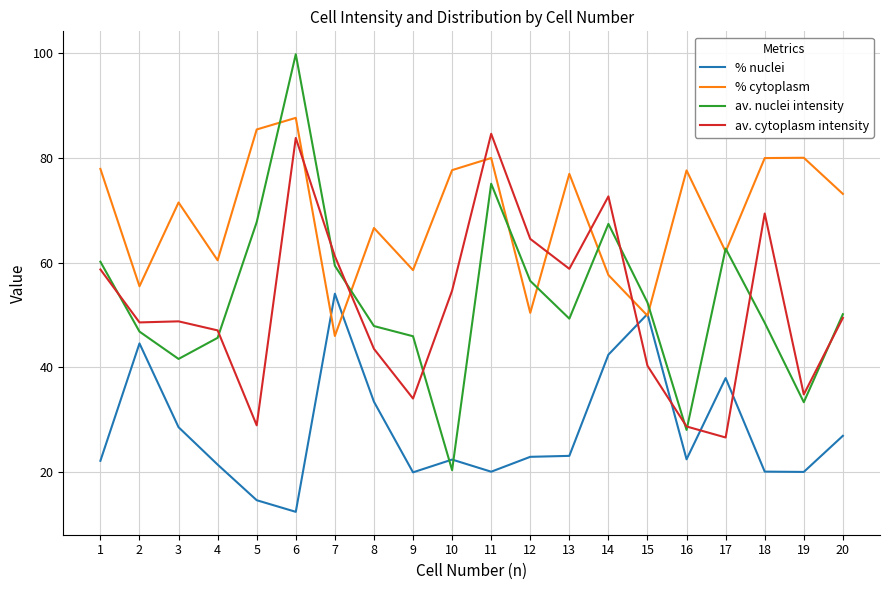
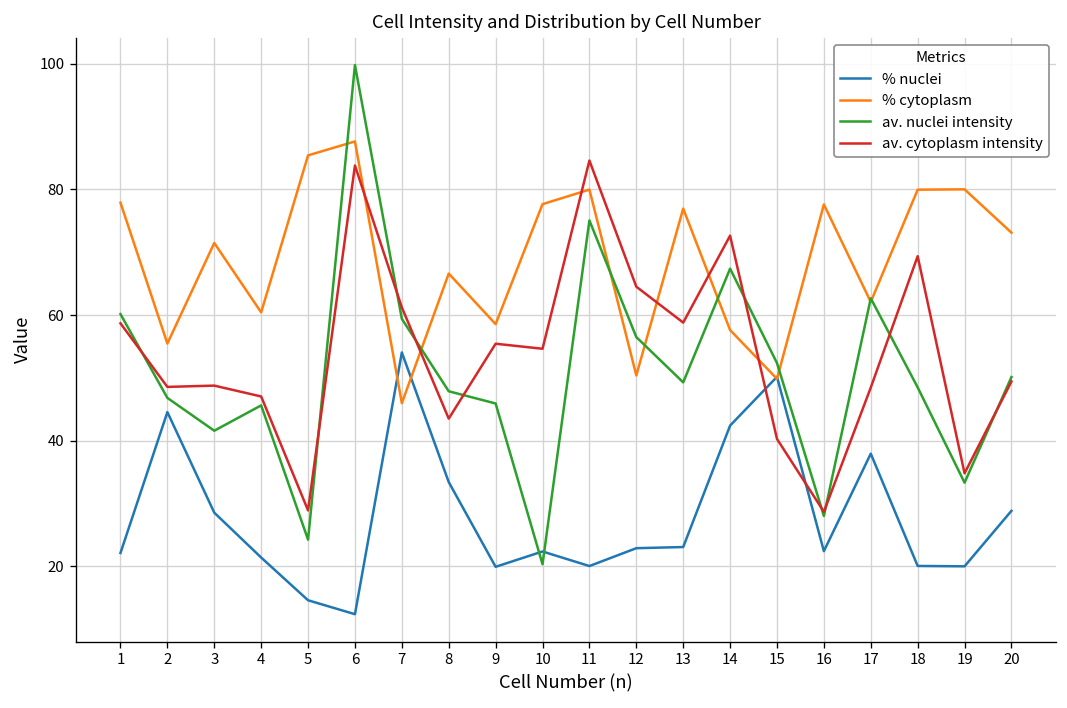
  {
    "% nuclei": {
      "1": 22,
      "2": 45,
      "3": 29,
      "4": 21,
      "5": 15,
      "6": 12,
      "7": 54,
      "8": 33,
      "9": 20,
      "10": 22,
      "11": 20,
      "12": 23,
      "13": 23,
      "14": 42,
      "16": 22,
      "17": 38,
      "18": 20,
      "19": 20,
-     "20": 27
+     "20": 29
    },
    "% cytoplasm": {
      "1": 78,
      "2": 55,
      "3": 71,
      "4": 60,
      "5": 85,
      "6": 88,
      "7": 46,
      "8": 67,
      "9": 59,
      "10": 78,
      "11": 80,
      "12": 50,
      "13": 77,
      "14": 58,
      "16": 78,
      "17": 62,
      "18": 80,
      "19": 80,
      "20": 73
    },
    "av. nuclei intensity": {
      "1": 60,
      "2": 47,
      "3": 42,
      "4": 46,
-     "5": 68,
+     "5": 24,
      "6": 100,
      "7": 59,
      "8": 48,
      "9": 46,
      "10": 20,
      "11": 75,
      "12": 56,
      "13": 49,
      "14": 67,
      "15": 52,
      "16": 28,
      "17": 63,
      "18": 48,
      "19": 33,
      "20": 50
    },
    "av. cytoplasm intensity": {
      "1": 59,
      "2": 49,
      "3": 49,
      "4": 47,
      "5": 29,
      "6": 84,
      "7": 61,
      "8": 43,
-     "9": 34,
+     "9": 55,
      "10": 55,
      "11": 85,
      "12": 65,
      "13": 59,
      "14": 73,
      "15": 40,
      "16": 29,
-     "17": 27,
+     "17": 48,
      "18": 69,
      "19": 35,
      "20": 49
    }
  }
